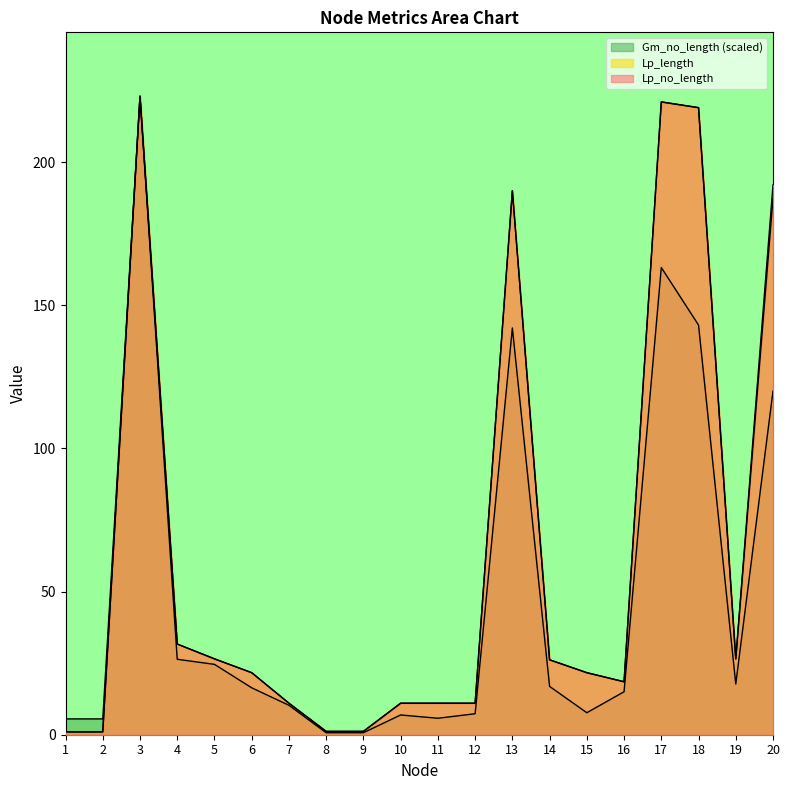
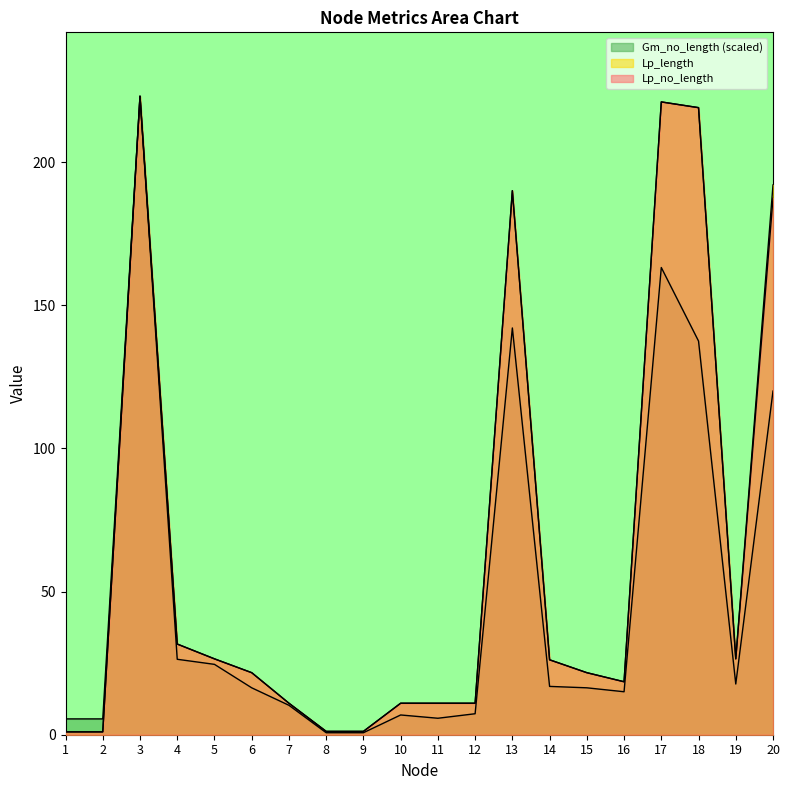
  {
    "Gm_no_length (scaled)": {
      "1": 6,
      "2": 6,
      "4": 26,
      "5": 25,
      "6": 16,
      "10": 7,
      "11": 6,
      "12": 7,
      "13": 142,
      "14": 17,
-     "15": 8,
+     "15": 16,
      "16": 15,
      "17": 163,
-     "18": 143,
+     "18": 137,
      "19": 18,
      "20": 120
    },
    "Lp_length": {
      "20": 192
    },
    "Lp_no_length": {
      "20": 187
    }
  }
